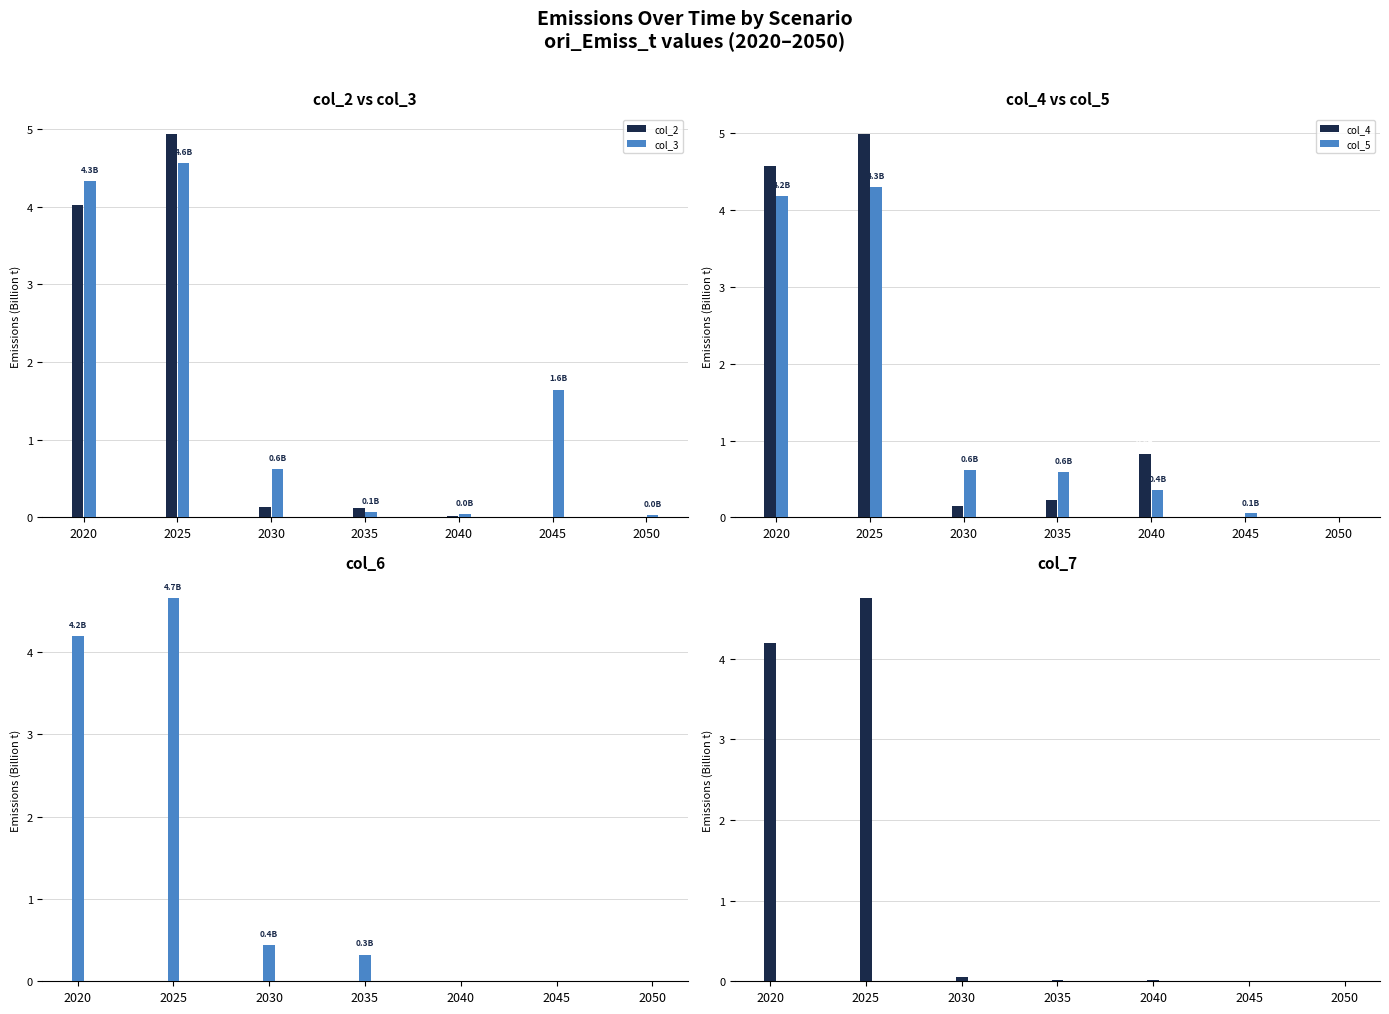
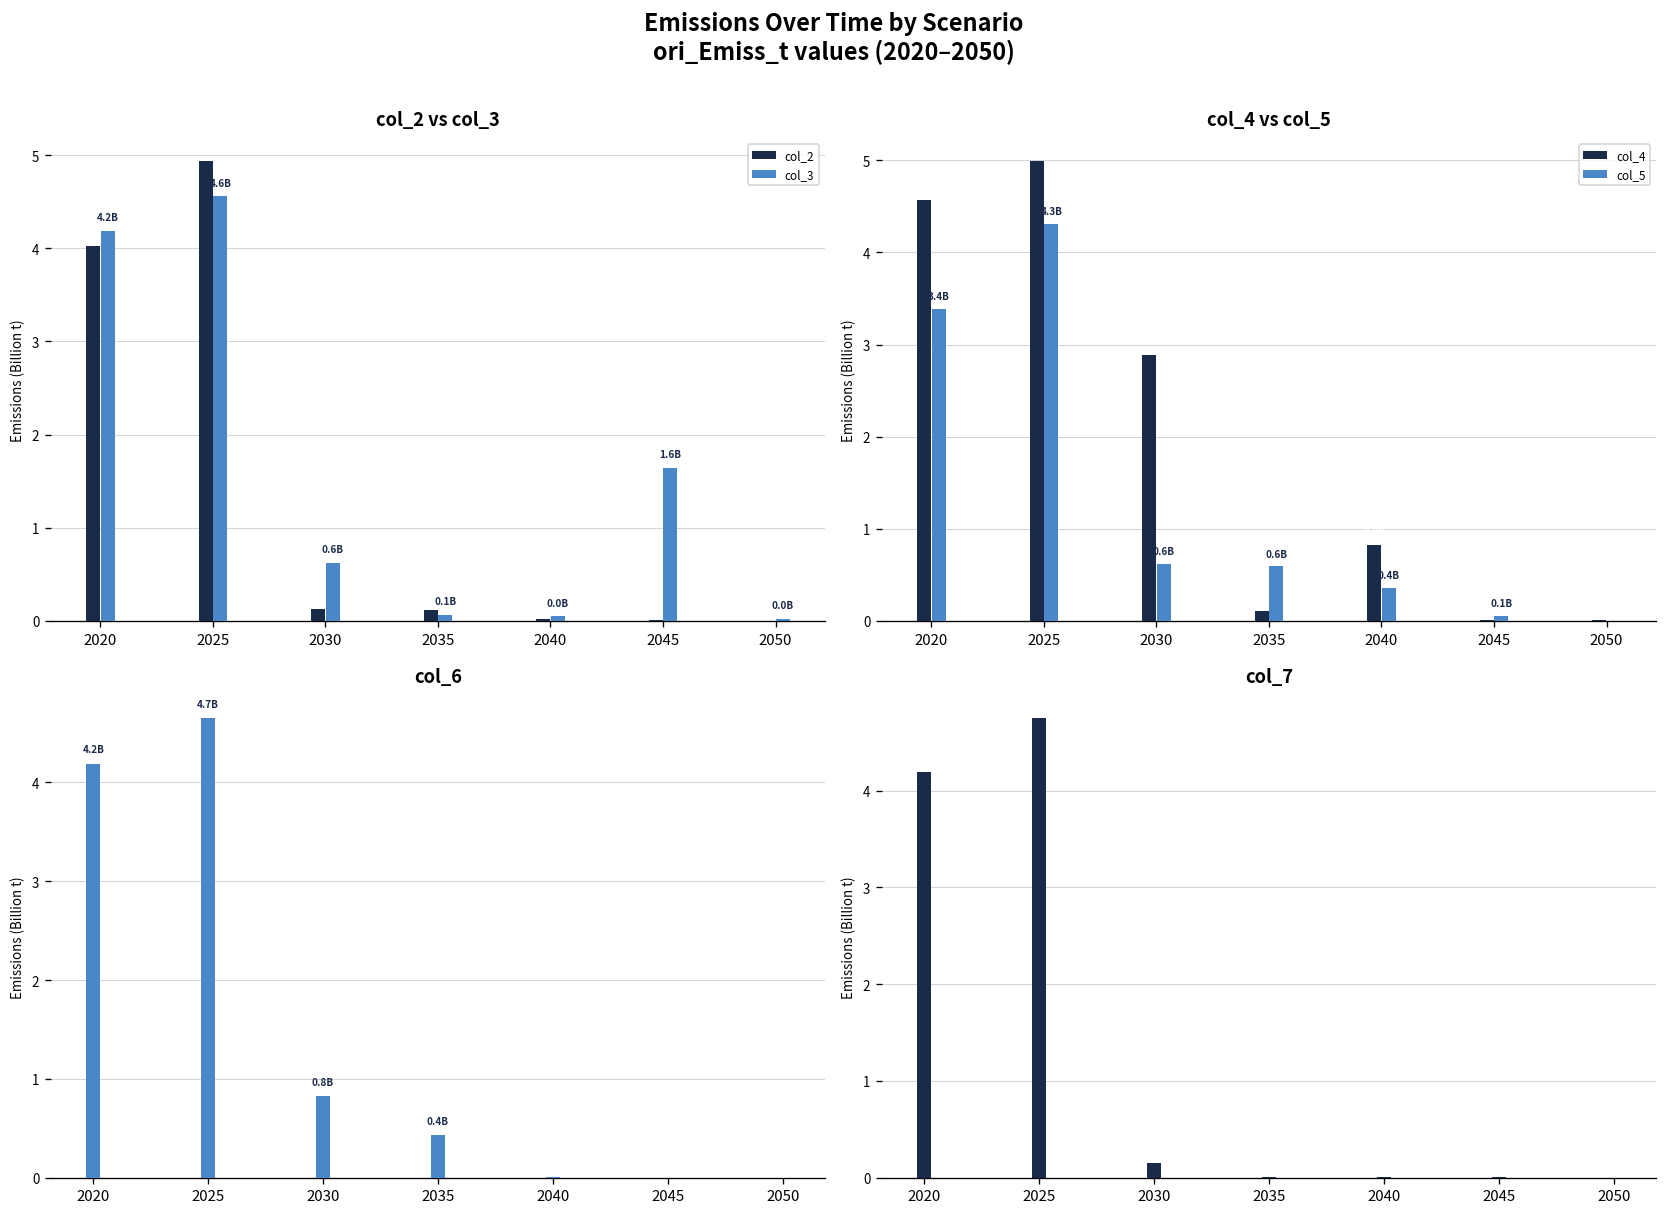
  {
    "col_2 vs col_3": {
      "col_2": {
        "2035": "0.1B"
      },
      "col_3": {
-       "2020": "4.3B",
+       "2020": "4.2B",
        "2025": "4.6B",
        "2030": "0.6B",
        "2040": "0.0B",
        "2045": "1.6B",
        "2050": "0.0B"
      }
    },
    "col_4 vs col_5": {
      "col_4": {
        "2020": "4.6",
        "2025": "5.0",
-       "2030": "0.2",
-       "2035": "0.2",
+       "2030": "2.9",
+       "2035": "0.1",
        "2040": "0.8"
      },
      "col_5": {
-       "2020": "4.2B",
+       "2020": "3.4B",
        "2025": "4.3B",
        "2030": "0.6B",
        "2035": "0.6B",
        "2040": "0.4B",
        "2045": "0.1B"
      }
    },
    "col_6": {
      "2020": "4.2B",
      "2025": "4.7B",
-     "2030": "0.4B",
-     "2035": "0.3B"
+     "2030": "0.8B",
+     "2035": "0.4B"
    },
    "col_7": {
      "2020": "4.2",
      "2025": "4.7",
-     "2030": "0.0"
+     "2030": "0.2"
    }
  }
